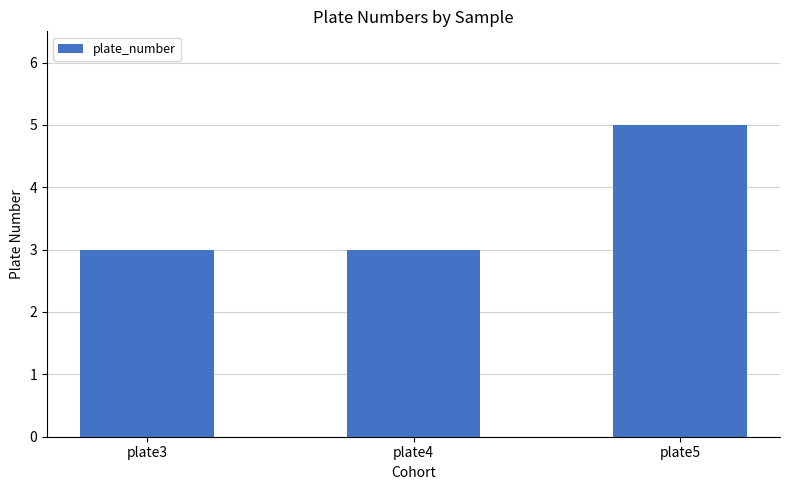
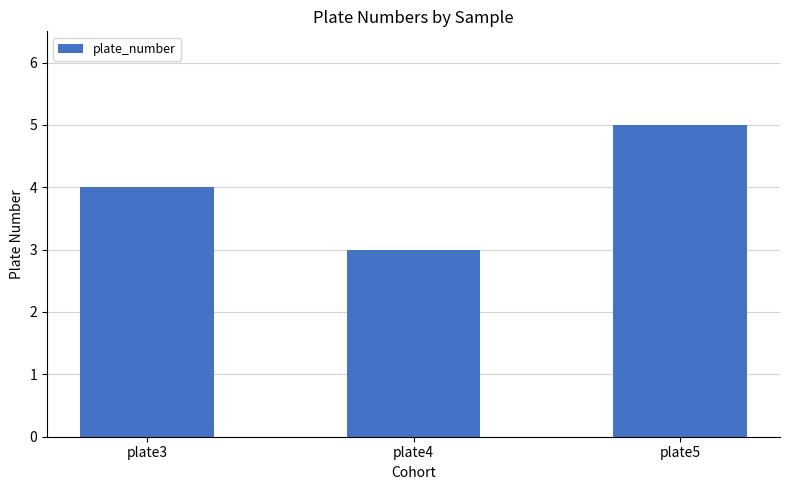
  {
-   "plate3": 3,
+   "plate3": 4,
    "plate4": 3,
    "plate5": 5
  }
